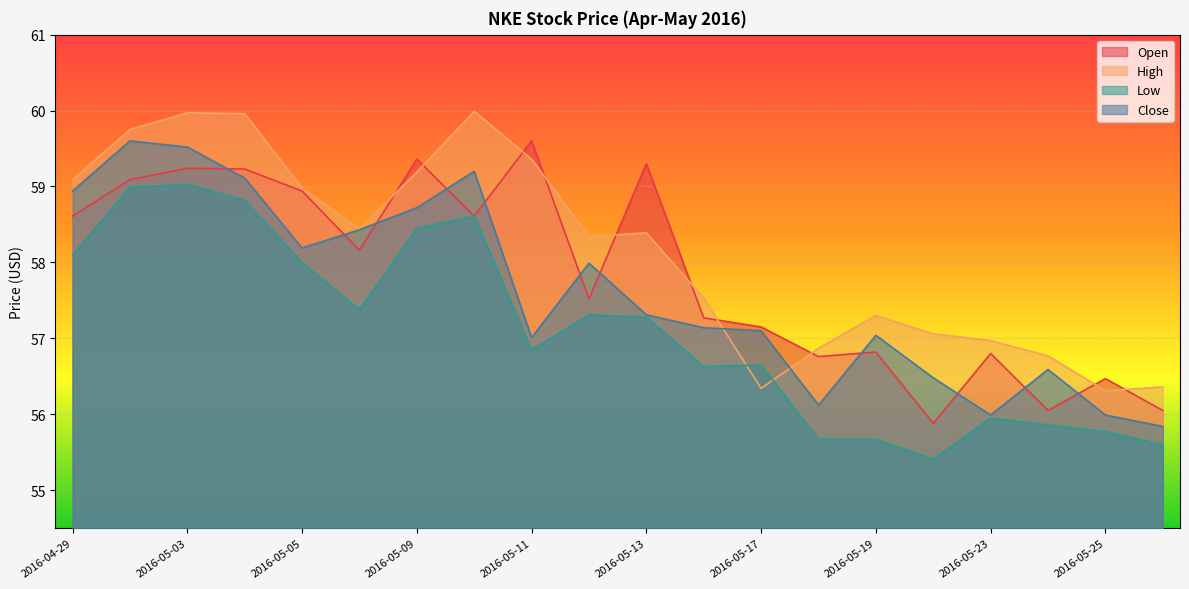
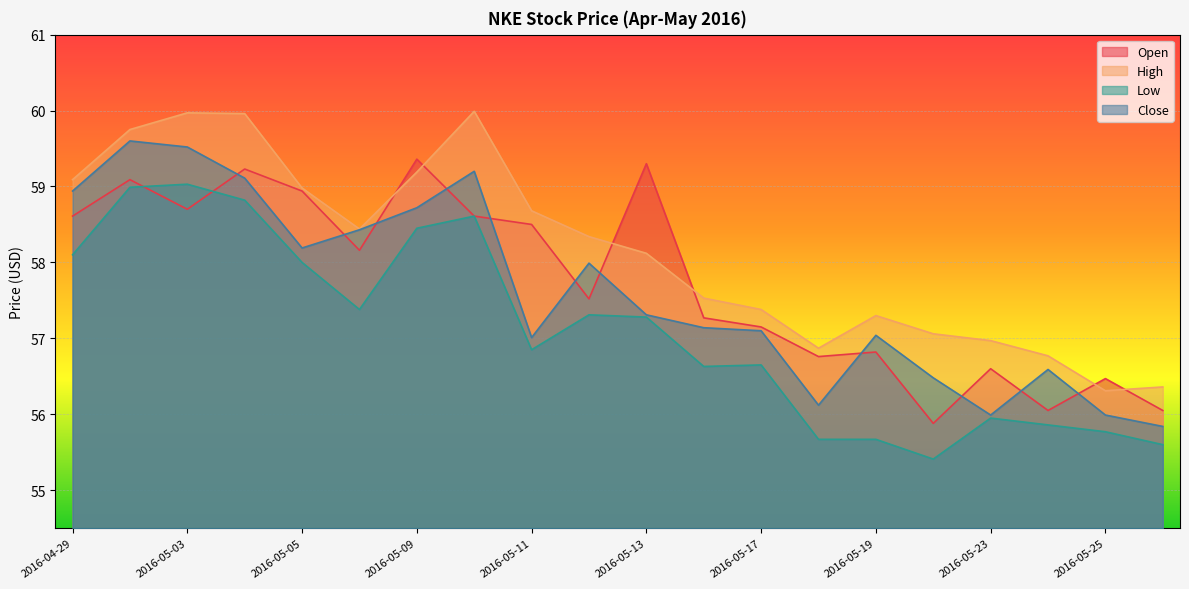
  {
    "Open": {
      "2016-04-29": 58.6,
-     "2016-05-03": 59.2,
+     "2016-05-03": 58.7,
      "2016-05-05": 58.9,
      "2016-05-09": 59.4,
-     "2016-05-11": 59.6,
+     "2016-05-11": 58.5,
      "2016-05-13": 59.3,
      "2016-05-17": 57.2,
      "2016-05-19": 56.8,
-     "2016-05-23": 56.8,
+     "2016-05-23": 56.6,
      "2016-05-25": 56.5
    },
    "High": {
      "2016-04-29": 59.1,
      "2016-05-03": 60.0,
      "2016-05-05": 59.0,
      "2016-05-09": 59.2,
-     "2016-05-11": 59.4,
-     "2016-05-13": 58.4,
-     "2016-05-17": 56.3,
+     "2016-05-11": 58.7,
+     "2016-05-13": 58.1,
+     "2016-05-17": 57.4,
      "2016-05-19": 57.3,
      "2016-05-23": 57.0,
      "2016-05-25": 56.3
    }
  }
